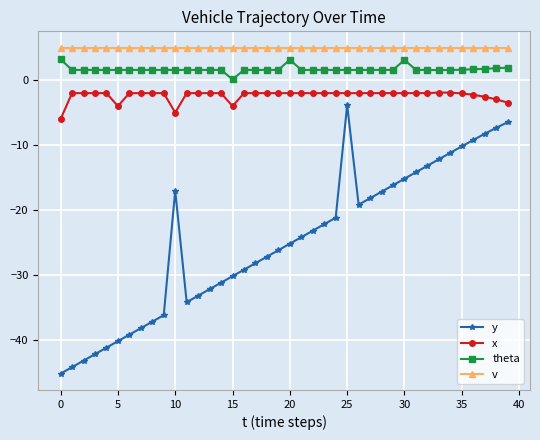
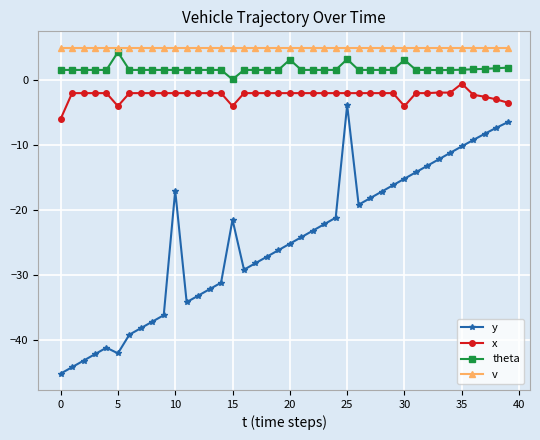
  {
    "y": {
      "0": -45,
-     "5": -40,
+     "5": -42,
      "10": -17,
-     "15": -30,
+     "15": -21,
      "20": -25,
      "25": -4,
      "30": -15,
      "35": -10
    },
    "x": {
      "0": -6,
      "5": -4,
-     "10": -5,
+     "10": -2,
      "15": -4,
      "20": -2,
      "25": -2,
-     "30": -2,
-     "35": -2
+     "30": -4,
+     "35": -1
    },
    "theta": {
-     "0": 3,
-     "5": 2,
+     "0": 2,
+     "5": 4,
      "10": 2,
      "15": 0,
      "20": 3,
-     "25": 2,
+     "25": 3,
      "30": 3,
      "35": 2
    },
    "v": {
      "0": 5,
      "5": 5,
      "10": 5,
      "15": 5,
      "20": 5,
      "25": 5,
      "30": 5,
      "35": 5
    }
  }
